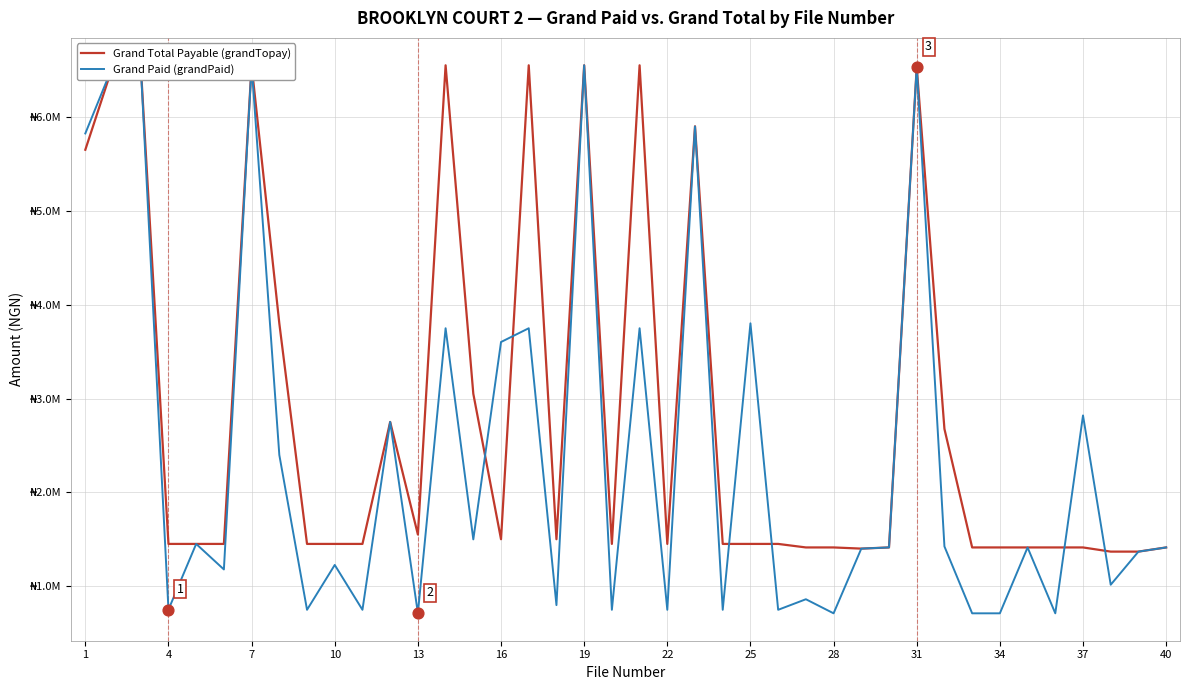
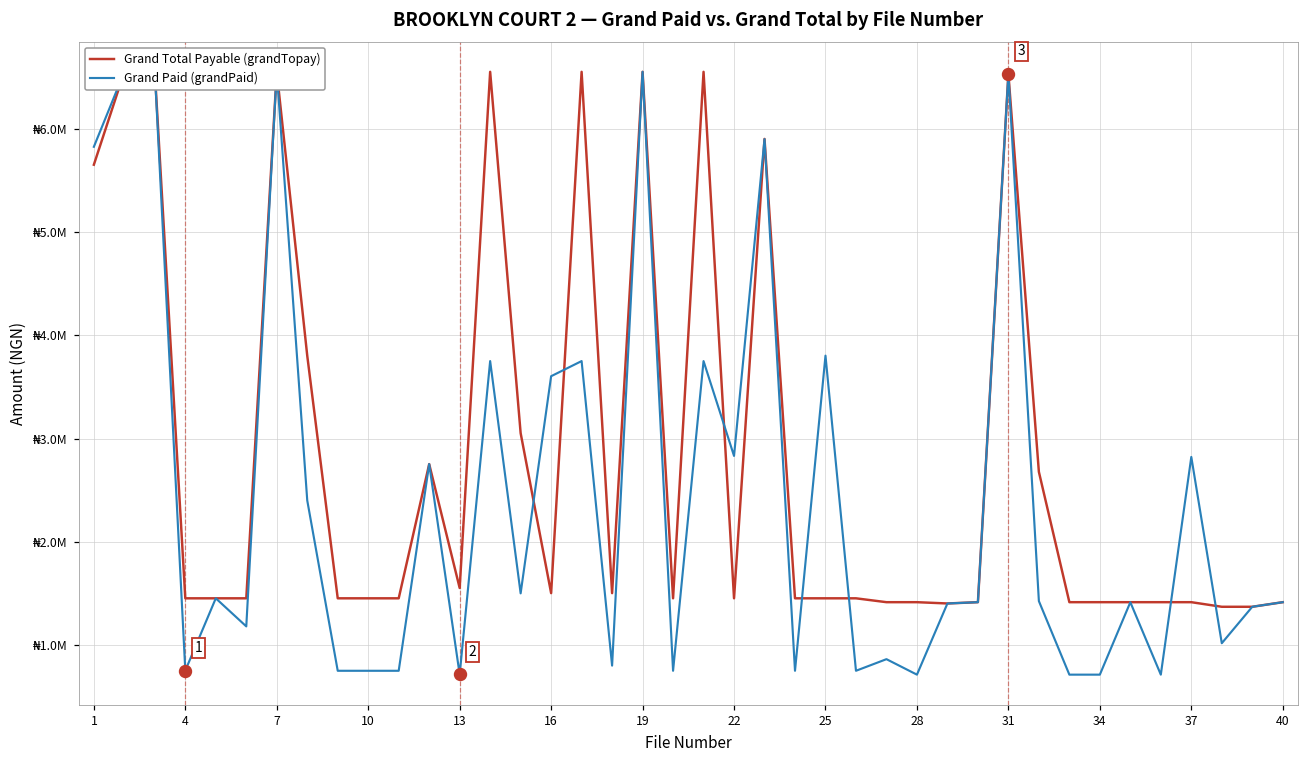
  {
    "Grand Paid (grandPaid)": {
      "1": "₦5800000",
-     "10": "₦1200000",
+     "10": "₦800000",
      "16": "₦3600000",
-     "22": "₦800000",
+     "22": "₦2800000",
      "25": "₦3800000",
      "28": "₦700000",
      "34": "₦700000",
      "37": "₦2800000"
    }
  }
